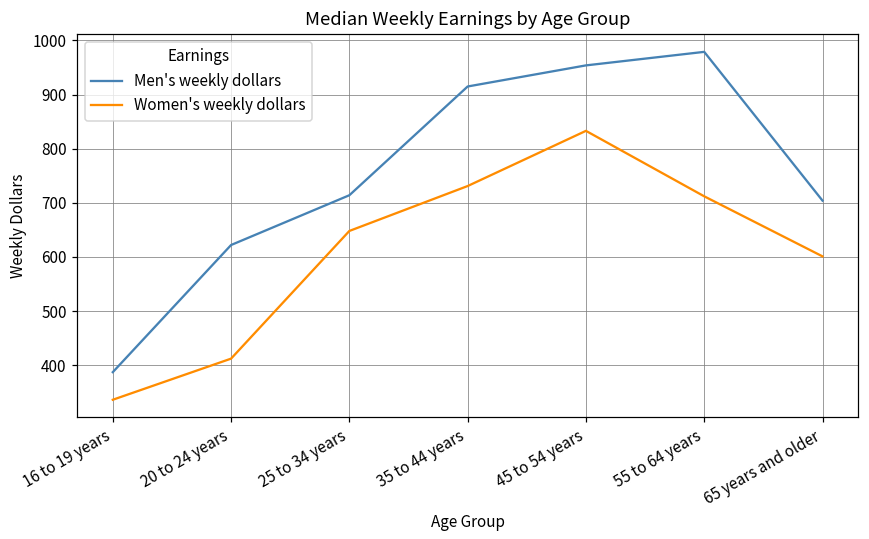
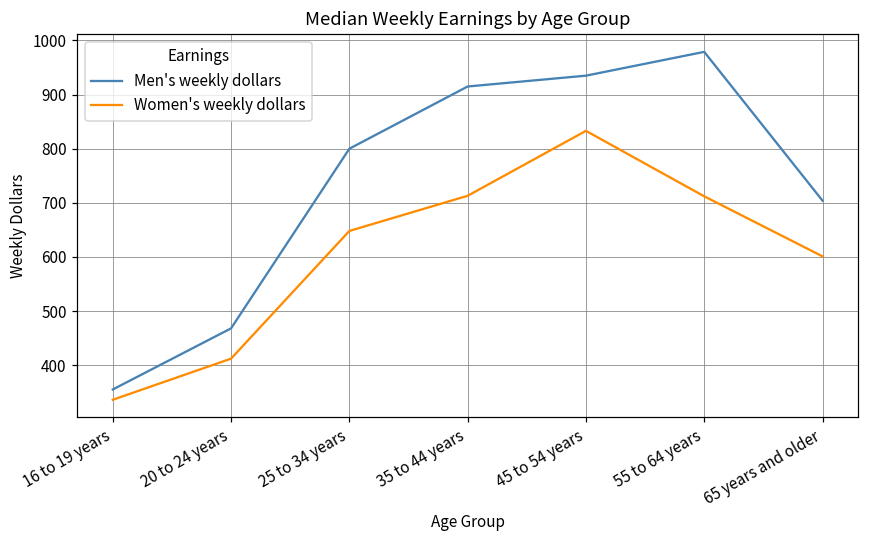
  {
    "Men's weekly dollars": {
-     "16 to 19 years": 390,
-     "20 to 24 years": 620,
-     "25 to 34 years": 710,
+     "16 to 19 years": 360,
+     "20 to 24 years": 470,
+     "25 to 34 years": 800,
      "35 to 44 years": 920,
-     "45 to 54 years": 950,
+     "45 to 54 years": 940,
      "55 to 64 years": 980,
      "65 years and older": 700
    },
    "Women's weekly dollars": {
      "16 to 19 years": 340,
      "20 to 24 years": 410,
      "25 to 34 years": 650,
-     "35 to 44 years": 730,
+     "35 to 44 years": 710,
      "45 to 54 years": 830,
      "55 to 64 years": 710,
      "65 years and older": 600
    }
  }
